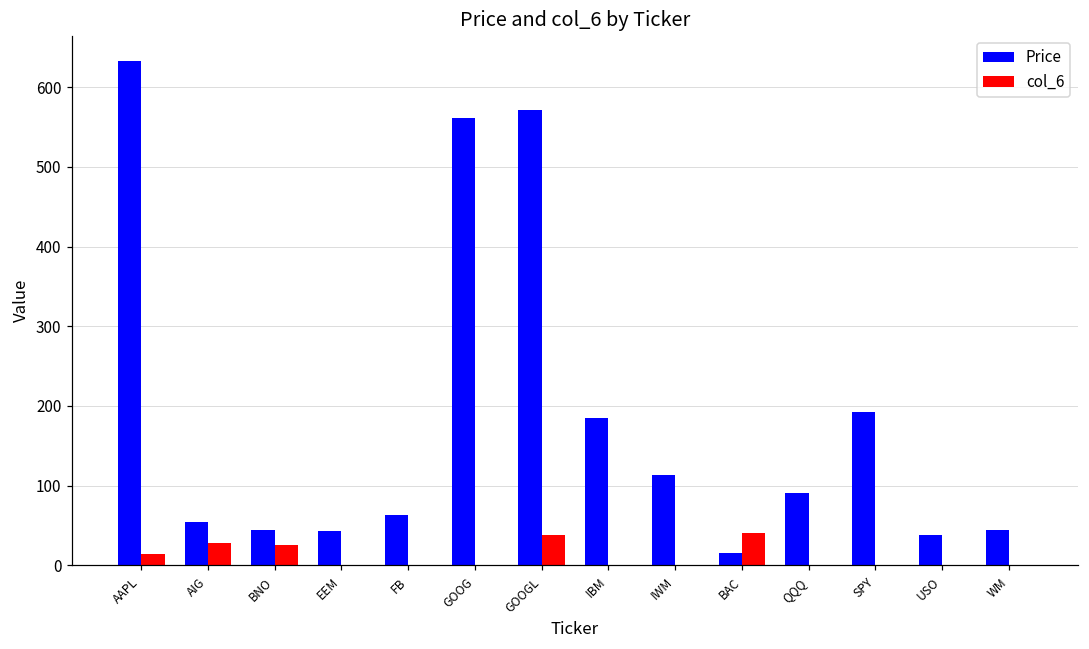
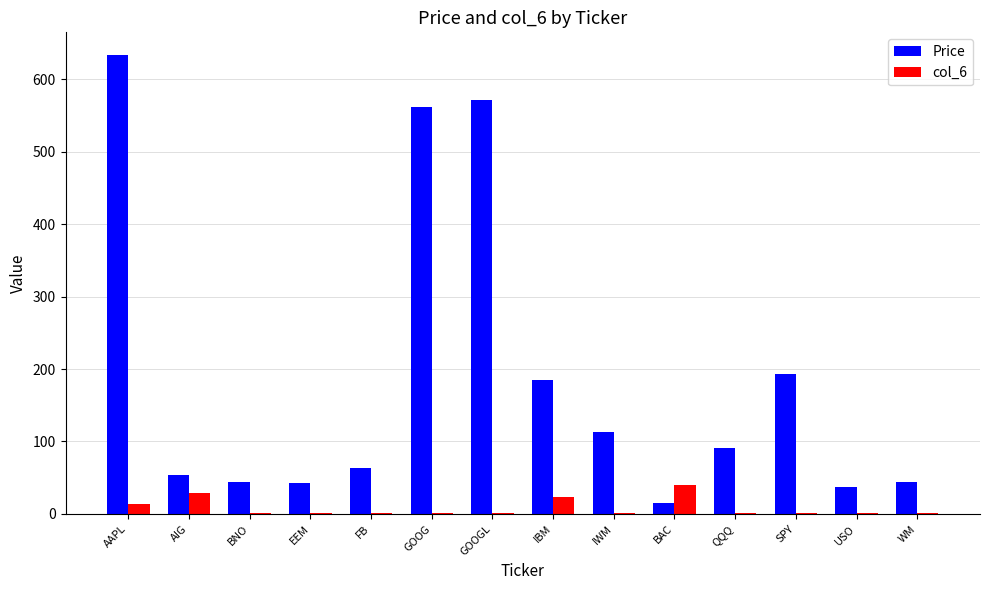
  {
    "Price": {
      "AAPL": 630,
      "AIG": 50,
      "BNO": 40,
      "EEM": 40,
      "FB": 60,
      "GOOG": 560,
      "GOOGL": 570,
      "IBM": 180,
      "IWM": 110,
      "BAC": 20,
      "QQQ": 90,
      "SPY": 190,
      "USO": 40,
      "WM": 40
    },
    "col_6": {
      "AAPL": 10,
      "AIG": 30,
-     "BNO": 30,
-     "GOOGL": 40,
-     "IBM": 0,
+     "BNO": 0,
+     "GOOGL": 0,
+     "IBM": 20,
      "BAC": 40
    }
  }
